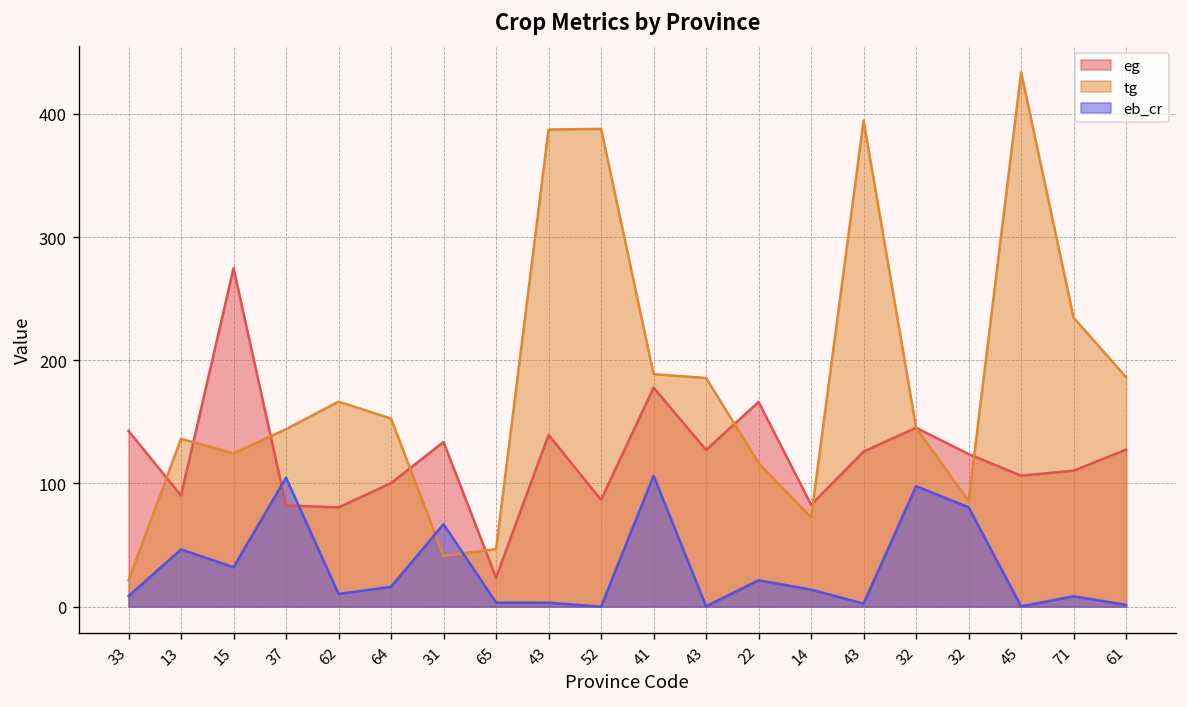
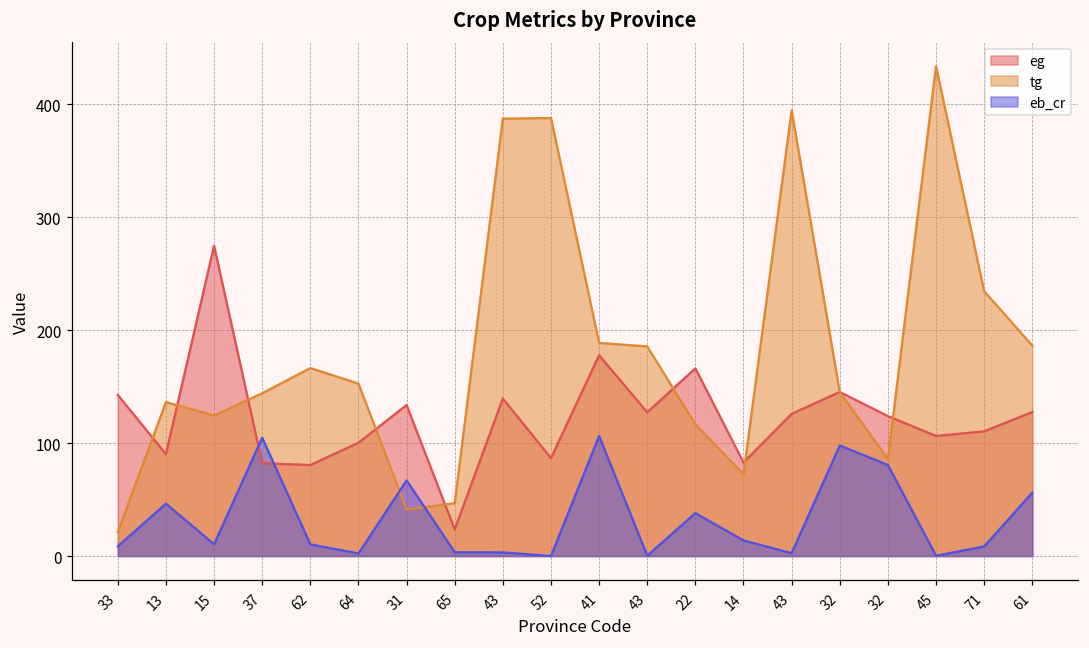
  {
    "eb_cr": {
      "33": 9,
      "13": 46,
-     "15": 32,
+     "15": 10,
      "37": 105,
      "62": 10,
-     "64": 16,
+     "64": 2,
      "31": 67,
      "65": 3,
      "52": 0,
      "41": 106,
-     "22": 21,
+     "22": 38,
      "14": 14,
      "45": 0,
      "71": 8,
-     "61": 1
+     "61": 56
    }
  }
